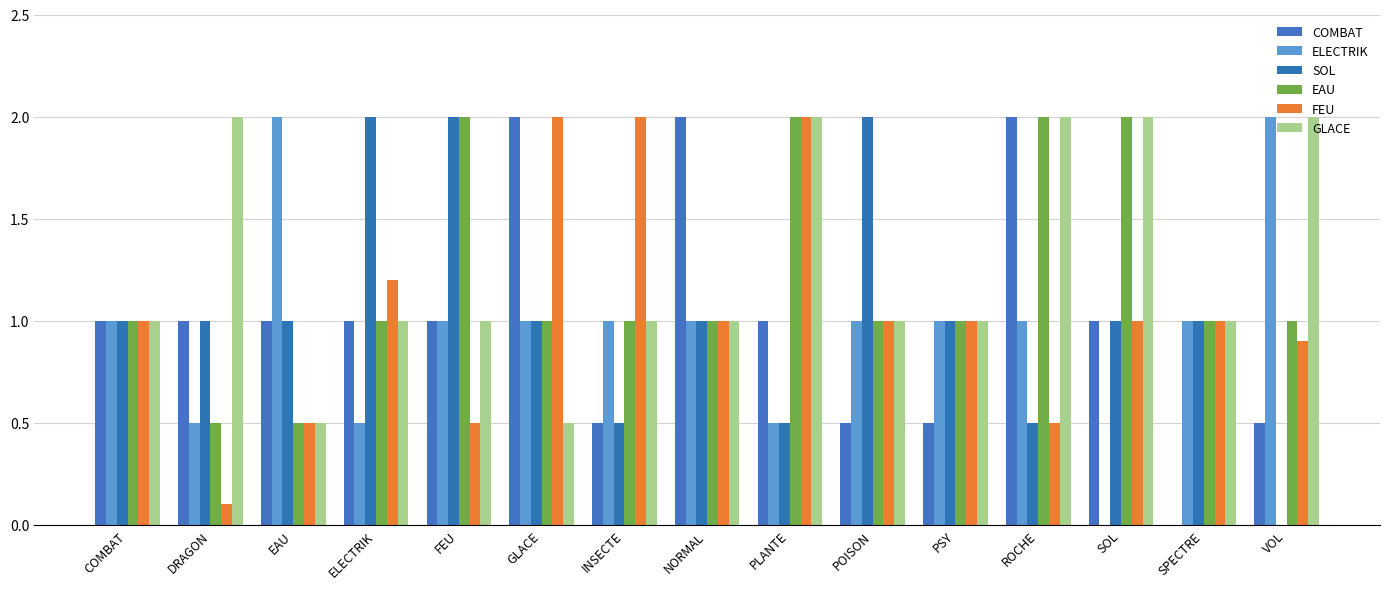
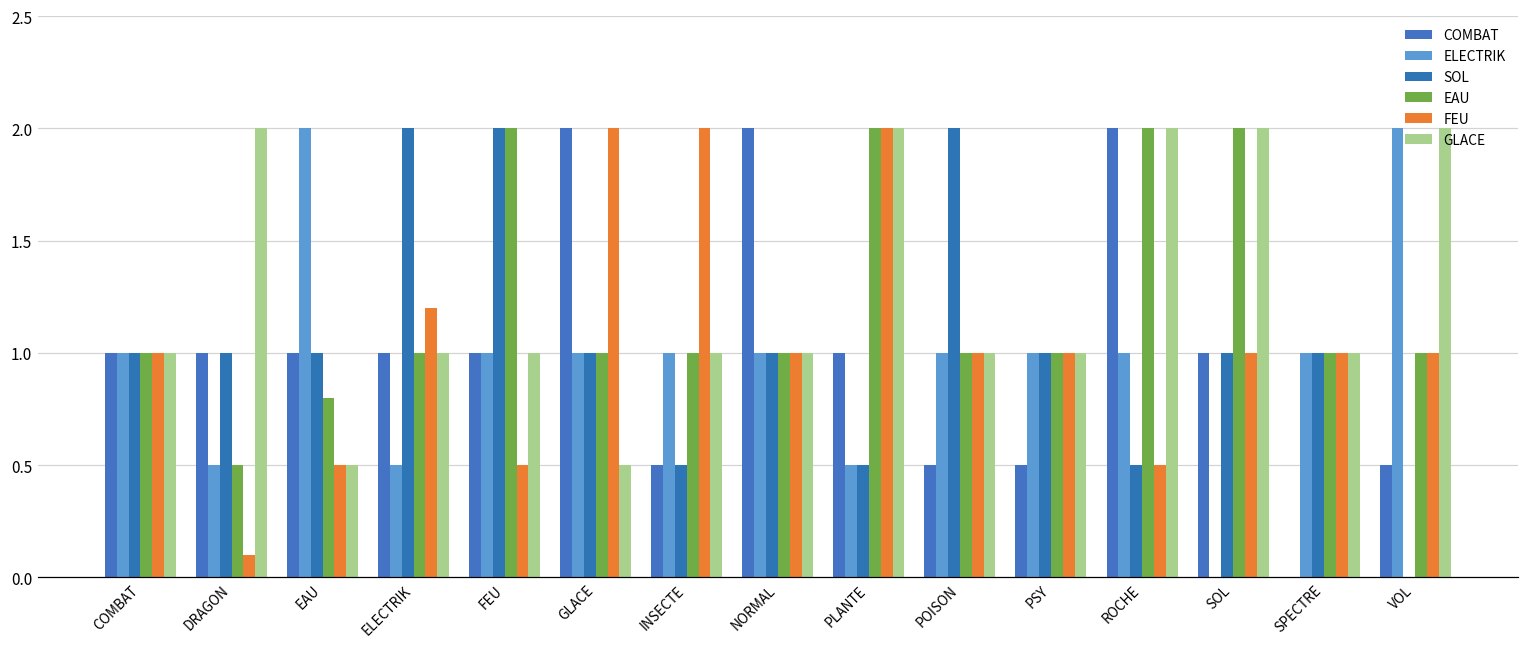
  {
    "EAU": {
      "COMBAT": 1.0,
      "DRAGON": 0.5,
-     "EAU": 0.5,
+     "EAU": 0.8,
      "ELECTRIK": 1.0,
      "FEU": 2.0,
      "GLACE": 1.0,
      "INSECTE": 1.0,
      "NORMAL": 1.0,
      "PLANTE": 2.0,
      "POISON": 1.0,
      "PSY": 1.0,
      "ROCHE": 2.0,
      "SOL": 2.0,
      "SPECTRE": 1.0,
      "VOL": 1.0
    },
    "FEU": {
      "COMBAT": 1.0,
      "DRAGON": 0.1,
      "EAU": 0.5,
      "ELECTRIK": 1.2,
      "FEU": 0.5,
      "GLACE": 2.0,
      "INSECTE": 2.0,
      "NORMAL": 1.0,
      "PLANTE": 2.0,
      "POISON": 1.0,
      "PSY": 1.0,
      "ROCHE": 0.5,
      "SOL": 1.0,
      "SPECTRE": 1.0,
-     "VOL": 0.9
+     "VOL": 1.0
    },
    "GLACE": {
      "COMBAT": 1.0,
      "DRAGON": 2.0,
      "EAU": 0.5,
      "ELECTRIK": 1.0,
      "FEU": 1.0,
      "GLACE": 0.5,
      "INSECTE": 1.0,
      "NORMAL": 1.0,
      "PLANTE": 2.0,
      "POISON": 1.0,
      "PSY": 1.0,
      "ROCHE": 2.0,
      "SOL": 2.0,
      "SPECTRE": 1.0,
      "VOL": 2.0
    }
  }
